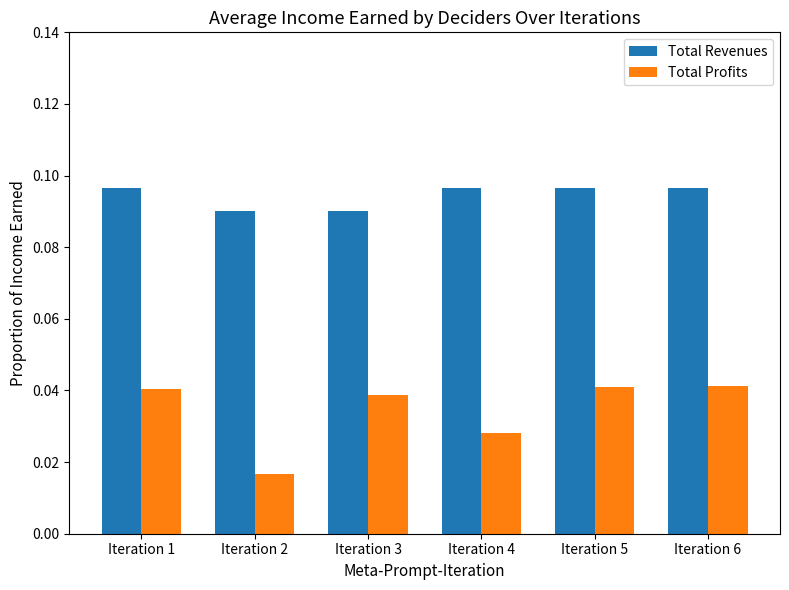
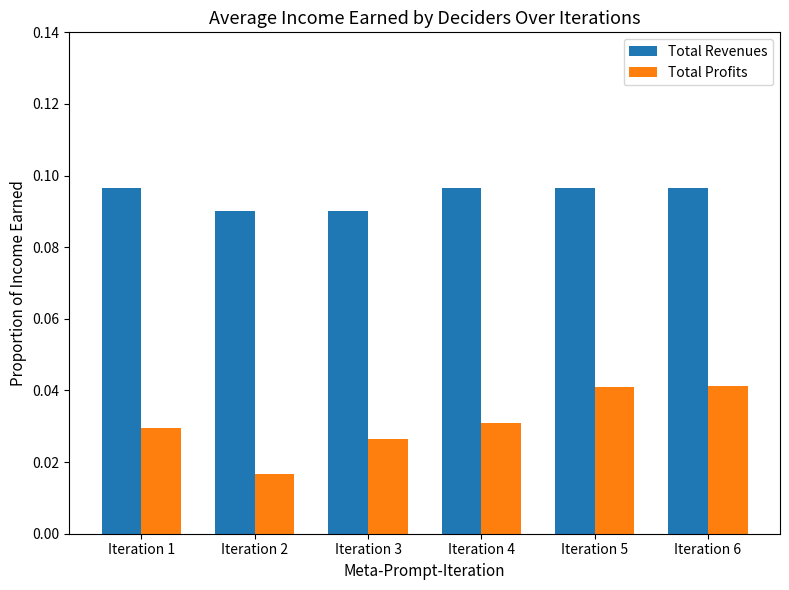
  {
    "Total Revenues": {
      "Iteration 1": 0.097,
      "Iteration 2": 0.090,
      "Iteration 3": 0.090,
      "Iteration 4": 0.097,
      "Iteration 5": 0.097,
      "Iteration 6": 0.097
    },
    "Total Profits": {
-     "Iteration 1": 0.040,
+     "Iteration 1": 0.029,
      "Iteration 2": 0.017,
-     "Iteration 3": 0.039,
-     "Iteration 4": 0.028,
+     "Iteration 3": 0.027,
+     "Iteration 4": 0.031,
      "Iteration 5": 0.041,
      "Iteration 6": 0.041
    }
  }
